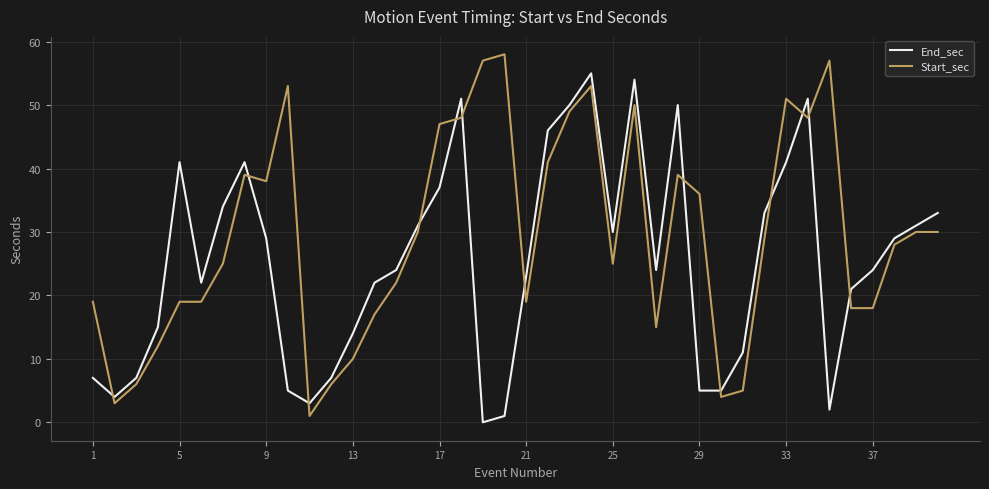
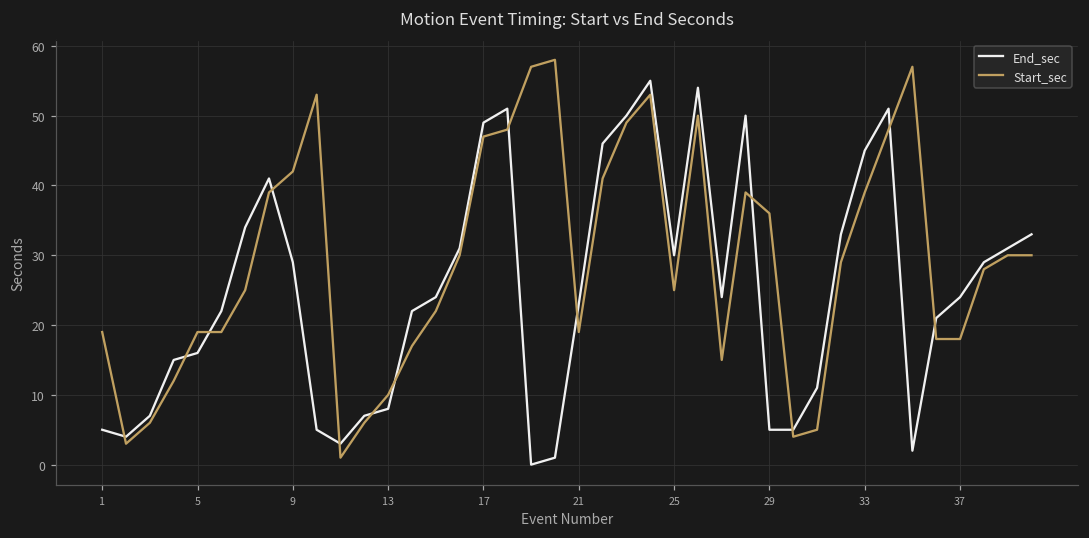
  {
    "End_sec": {
-     "1": 7,
-     "5": 41,
+     "1": 5,
+     "5": 16,
      "9": 29,
-     "13": 14,
-     "17": 37,
+     "13": 8,
+     "17": 49,
      "21": 23,
      "25": 30,
      "29": 5,
-     "33": 41,
+     "33": 45,
      "37": 24
    },
    "Start_sec": {
      "1": 19,
      "5": 19,
-     "9": 38,
+     "9": 42,
      "13": 10,
      "17": 47,
      "21": 19,
      "25": 25,
      "29": 36,
-     "33": 51,
+     "33": 39,
      "37": 18
    }
  }
